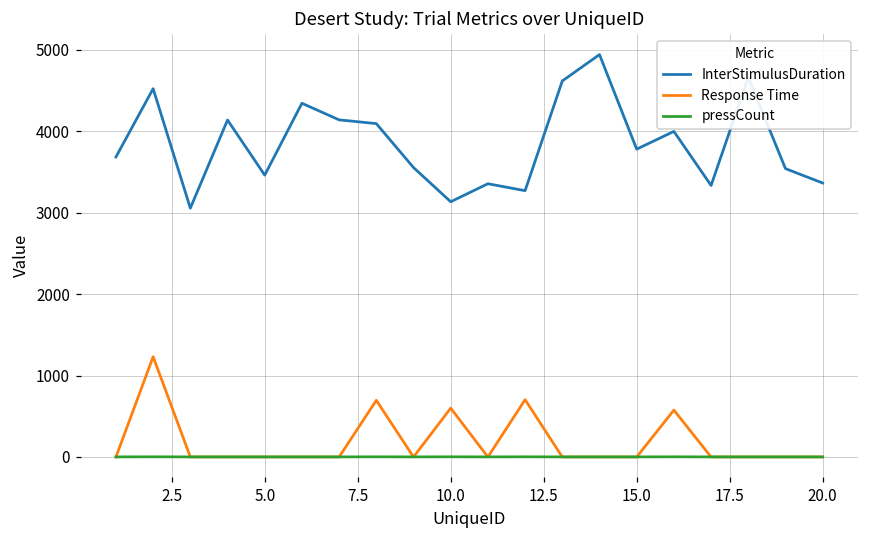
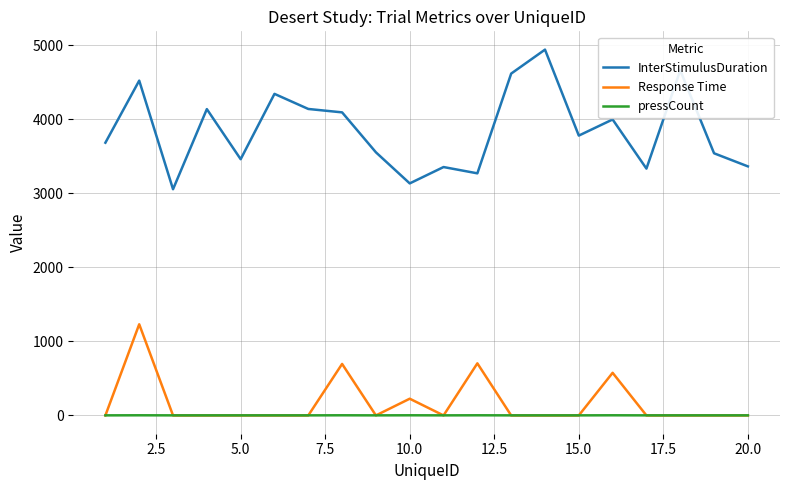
  {
    "InterStimulusDuration": {
      "5.0": 3500,
      "10.0": 3100,
      "15.0": 3800,
      "20.0": 3400
    },
    "Response Time": {
-     "10.0": 600
+     "10.0": 200
    },
    "pressCount": {
      "10.0": 0
    }
  }
